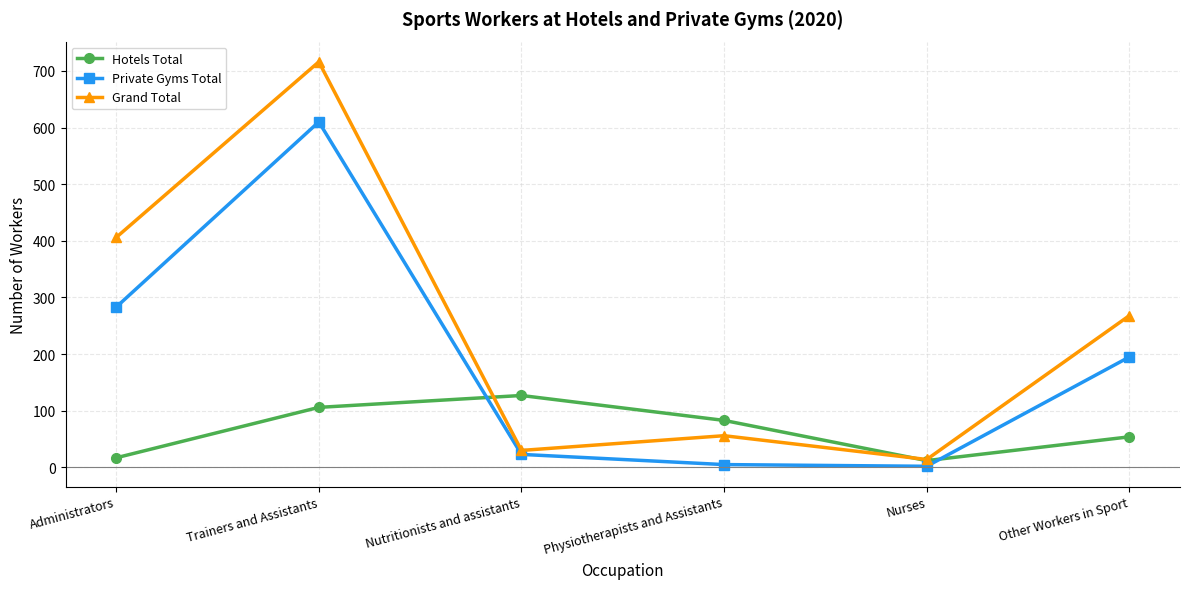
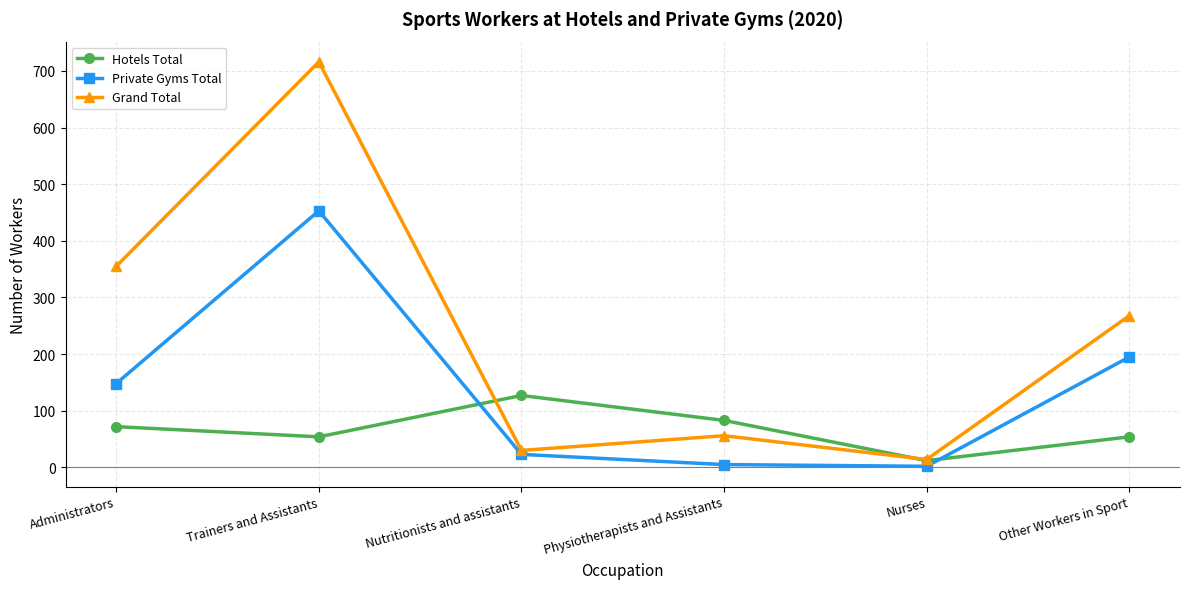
  {
    "Hotels Total": {
-     "Administrators": 20,
-     "Trainers and Assistants": 110,
+     "Administrators": 70,
+     "Trainers and Assistants": 50,
      "Nutritionists and assistants": 130,
      "Physiotherapists and Assistants": 80,
      "Other Workers in Sport": 50
    },
    "Private Gyms Total": {
-     "Administrators": 280,
-     "Trainers and Assistants": 610,
+     "Administrators": 150,
+     "Trainers and Assistants": 450,
      "Nutritionists and assistants": 20,
      "Physiotherapists and Assistants": 10,
      "Nurses": 0,
      "Other Workers in Sport": 200
    },
    "Grand Total": {
-     "Administrators": 410,
+     "Administrators": 360,
      "Trainers and Assistants": 720,
      "Nutritionists and assistants": 30,
      "Physiotherapists and Assistants": 60,
      "Other Workers in Sport": 270
    }
  }
